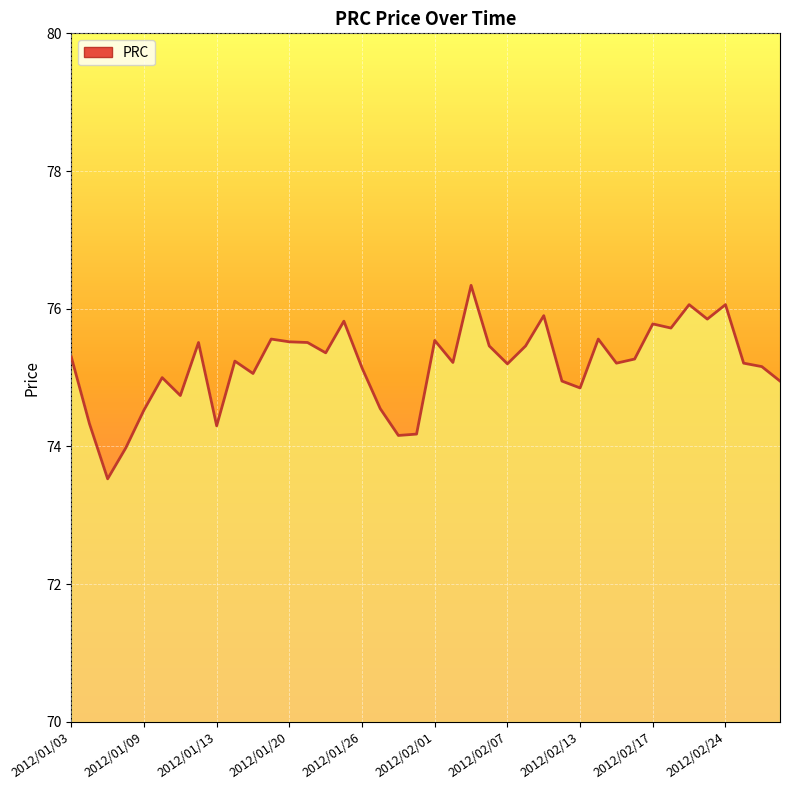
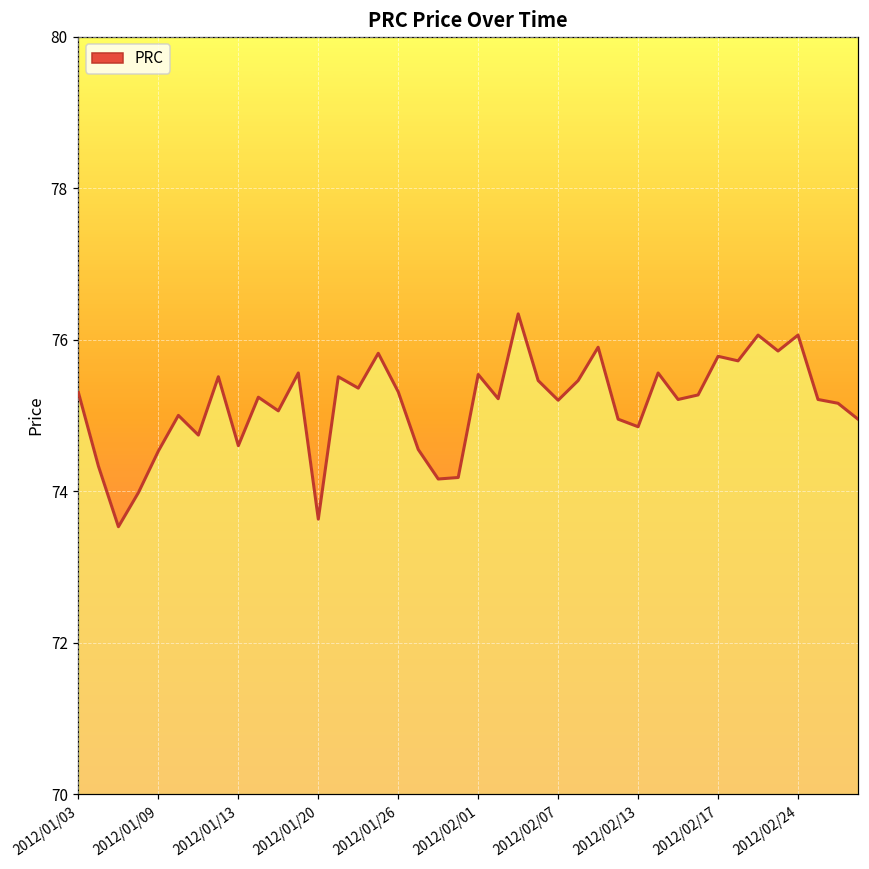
  {
    "2012/01/03": 75.3,
    "2012/01/09": 74.5,
-   "2012/01/13": 74.3,
-   "2012/01/20": 75.5,
-   "2012/01/26": 75.1,
+   "2012/01/13": 74.6,
+   "2012/01/20": 73.6,
+   "2012/01/26": 75.3,
    "2012/02/01": 75.5,
    "2012/02/07": 75.2,
    "2012/02/13": 74.9,
    "2012/02/17": 75.8,
    "2012/02/24": 76.1
  }
